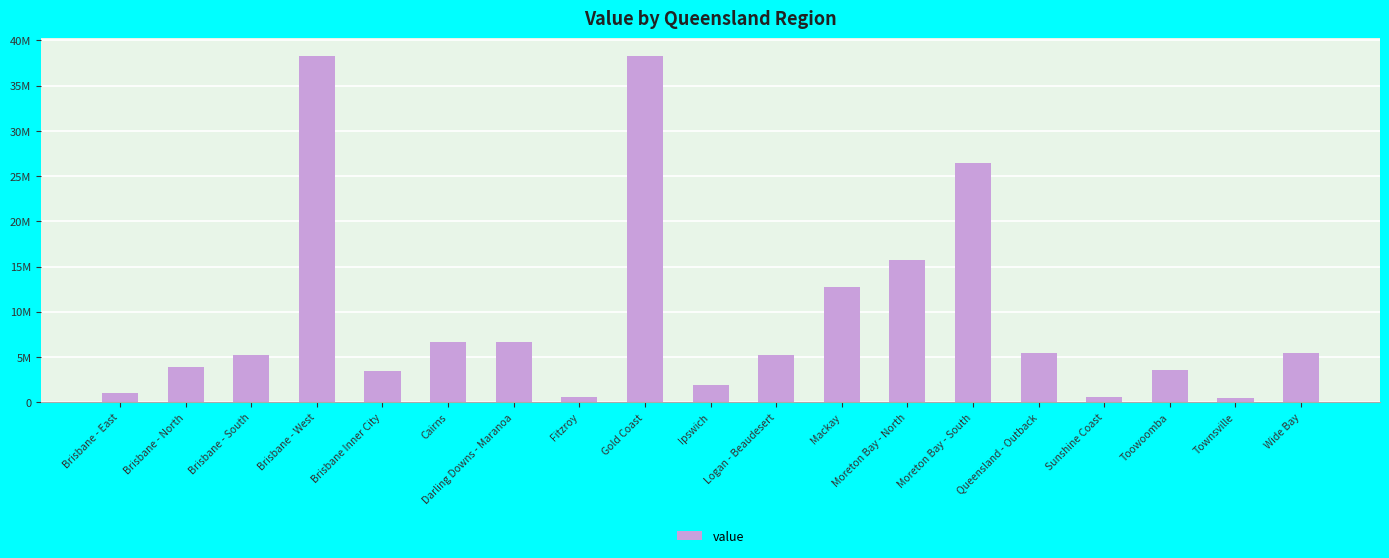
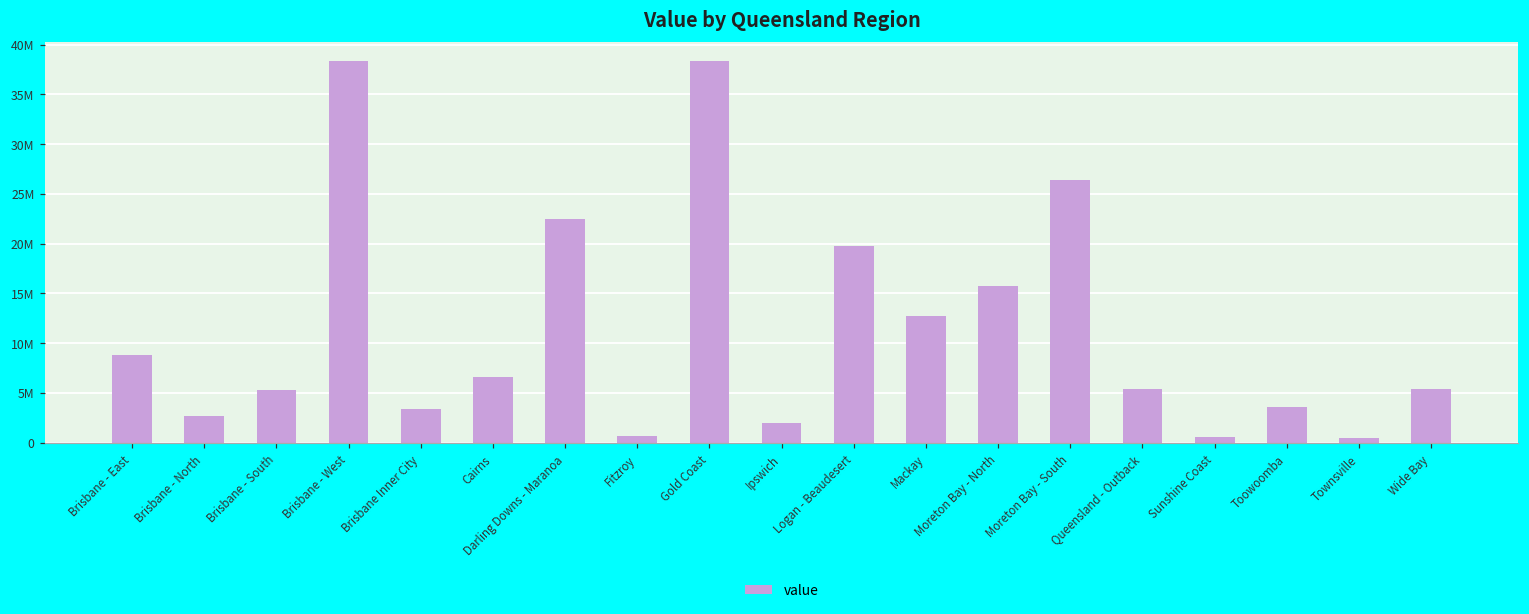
  {
-   "Brisbane - East": 1000000,
-   "Brisbane - North": 4000000,
+   "Brisbane - East": 9000000,
+   "Brisbane - North": 3000000,
    "Brisbane - South": 5000000,
    "Brisbane - West": 38000000,
    "Brisbane Inner City": 3000000,
    "Cairns": 7000000,
-   "Darling Downs - Maranoa": 7000000,
+   "Darling Downs - Maranoa": 22000000,
    "Fitzroy": 1000000,
    "Gold Coast": 38000000,
    "Ipswich": 2000000,
-   "Logan - Beaudesert": 5000000,
+   "Logan - Beaudesert": 20000000,
    "Mackay": 13000000,
    "Moreton Bay - North": 16000000,
    "Moreton Bay - South": 26000000,
    "Queensland - Outback": 5000000,
    "Sunshine Coast": 1000000,
    "Toowoomba": 4000000,
    "Townsville": 0,
    "Wide Bay": 5000000
  }
